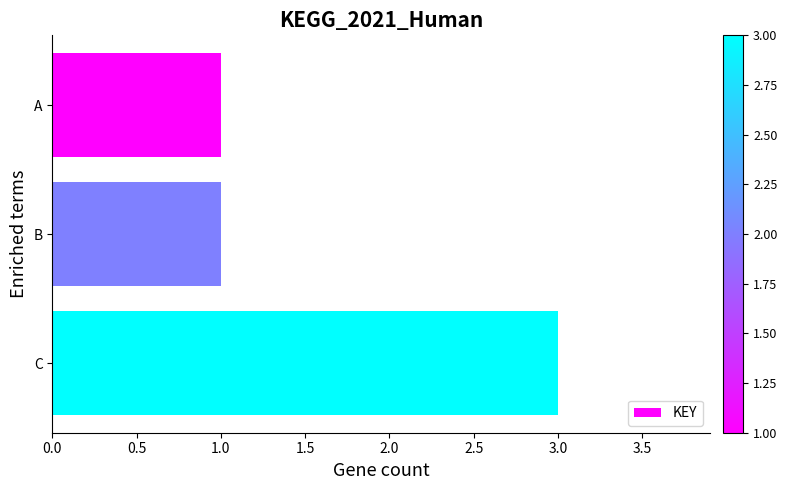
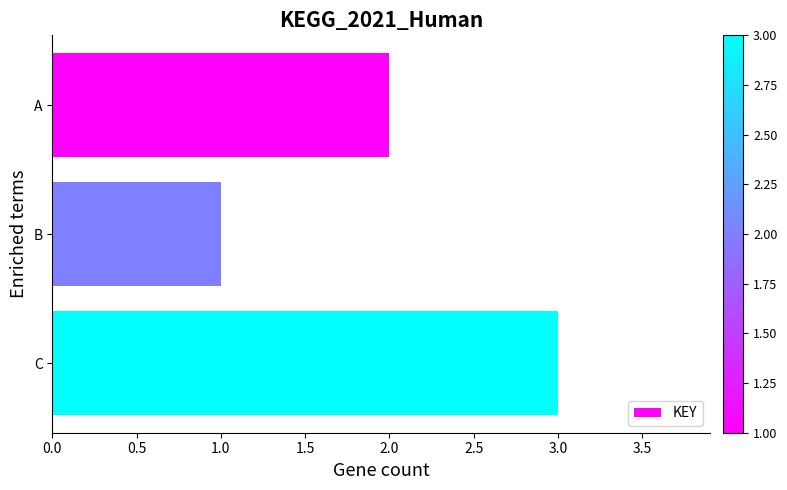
  {
-   "A": 1,
+   "A": 2,
    "B": 1,
    "C": 3
  }
